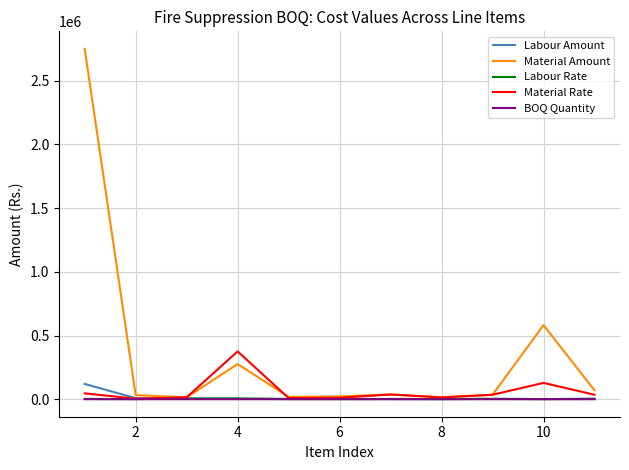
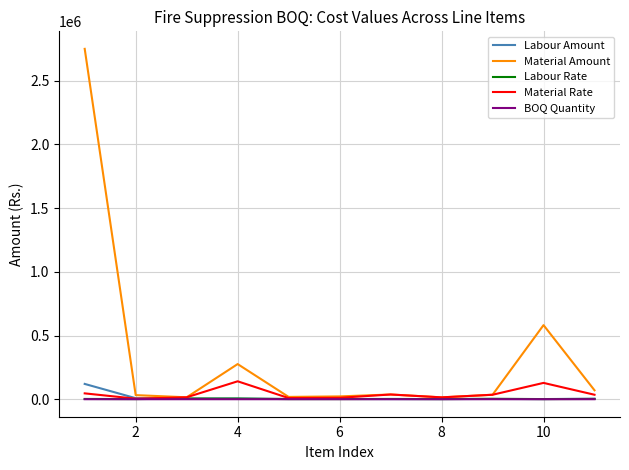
  {
    "Material Amount": {
      "2": 30000,
      "4": 280000,
      "10": 580000
    },
    "Material Rate": {
-     "4": 380000,
+     "4": 140000,
      "10": 130000
    }
  }
